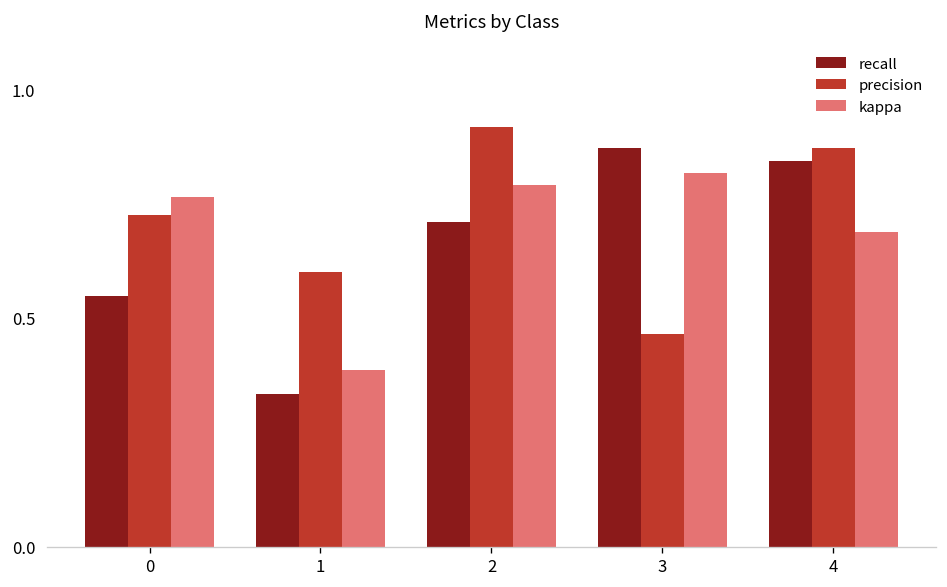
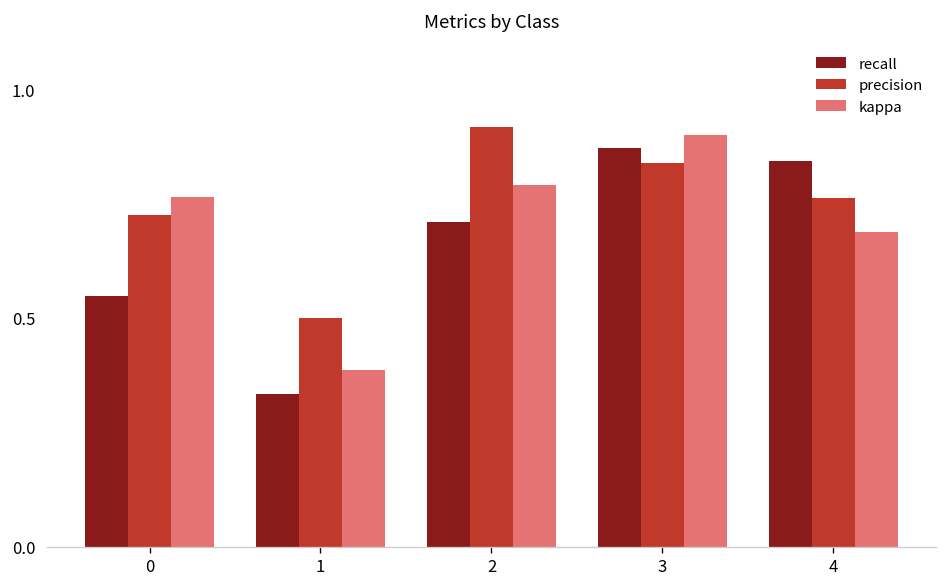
  {
    "recall": {
      "0": 0.55,
      "1": 0.33,
      "2": 0.71,
      "3": 0.87,
      "4": 0.84
    },
    "precision": {
      "0": 0.72,
-     "1": 0.6,
+     "1": 0.5,
      "2": 0.92,
-     "3": 0.47,
-     "4": 0.87
+     "3": 0.84,
+     "4": 0.76
    },
    "kappa": {
      "0": 0.76,
      "1": 0.39,
      "2": 0.79,
-     "3": 0.82,
+     "3": 0.90,
      "4": 0.69
    }
  }
